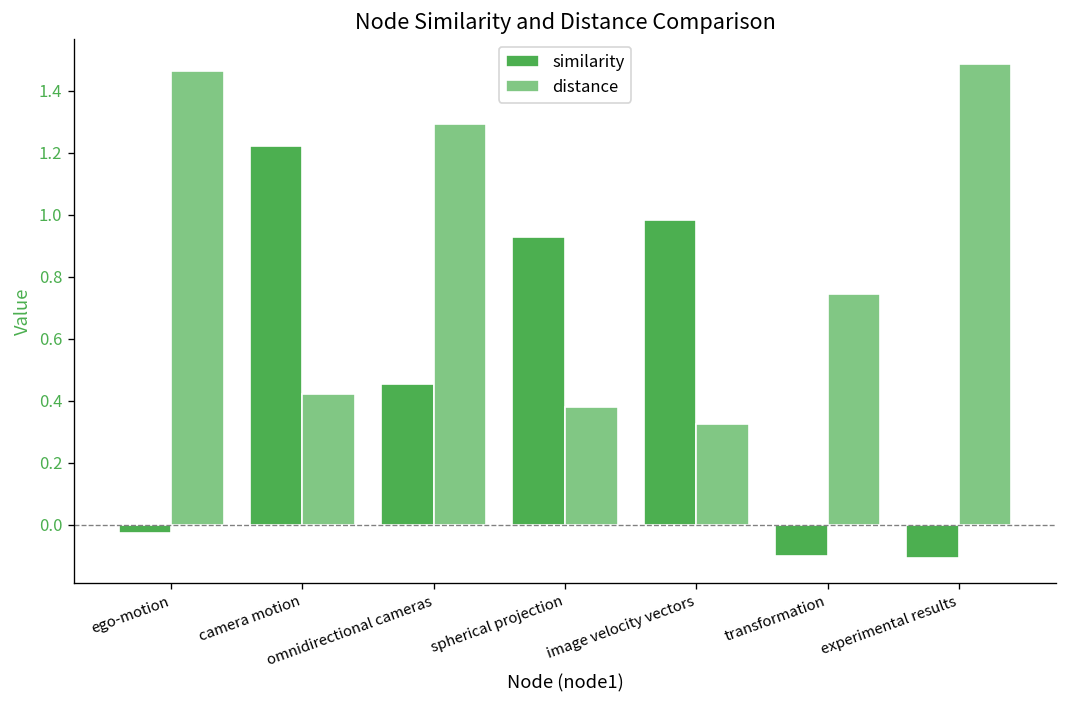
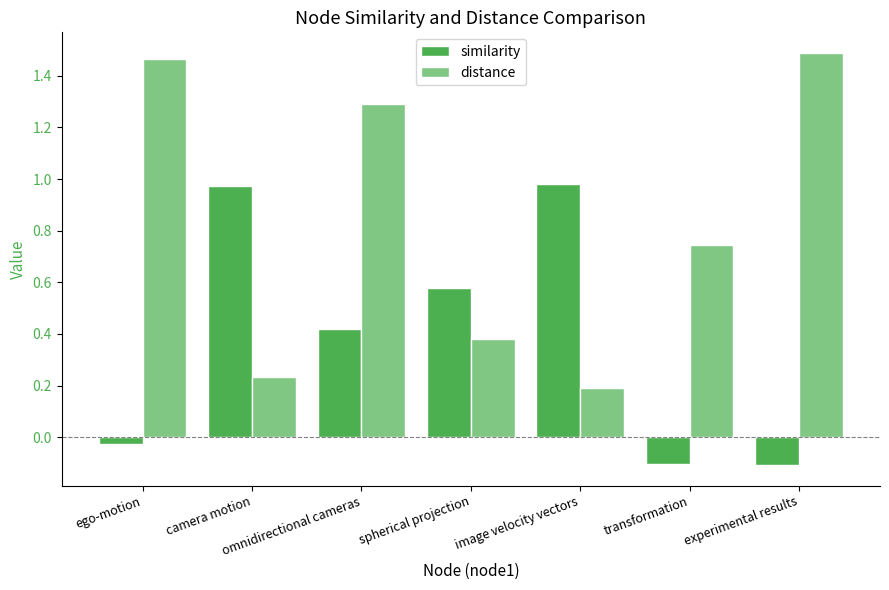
  {
    "similarity": {
      "ego-motion": -0.03,
-     "camera motion": 1.22,
-     "omnidirectional cameras": 0.45,
-     "spherical projection": 0.93,
+     "camera motion": 0.97,
+     "omnidirectional cameras": 0.42,
+     "spherical projection": 0.58,
      "image velocity vectors": 0.98,
      "transformation": -0.10,
      "experimental results": -0.11
    },
    "distance": {
      "ego-motion": 1.46,
-     "camera motion": 0.42,
+     "camera motion": 0.23,
      "omnidirectional cameras": 1.29,
      "spherical projection": 0.38,
-     "image velocity vectors": 0.33,
+     "image velocity vectors": 0.19,
      "transformation": 0.74,
      "experimental results": 1.49
    }
  }
